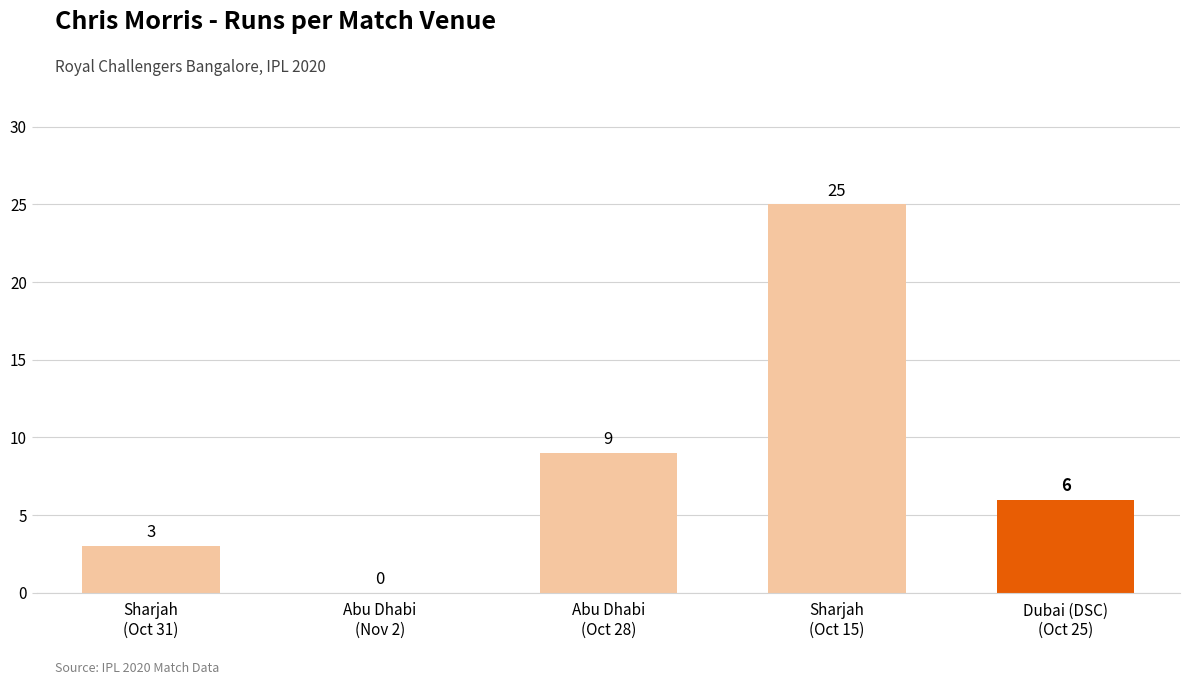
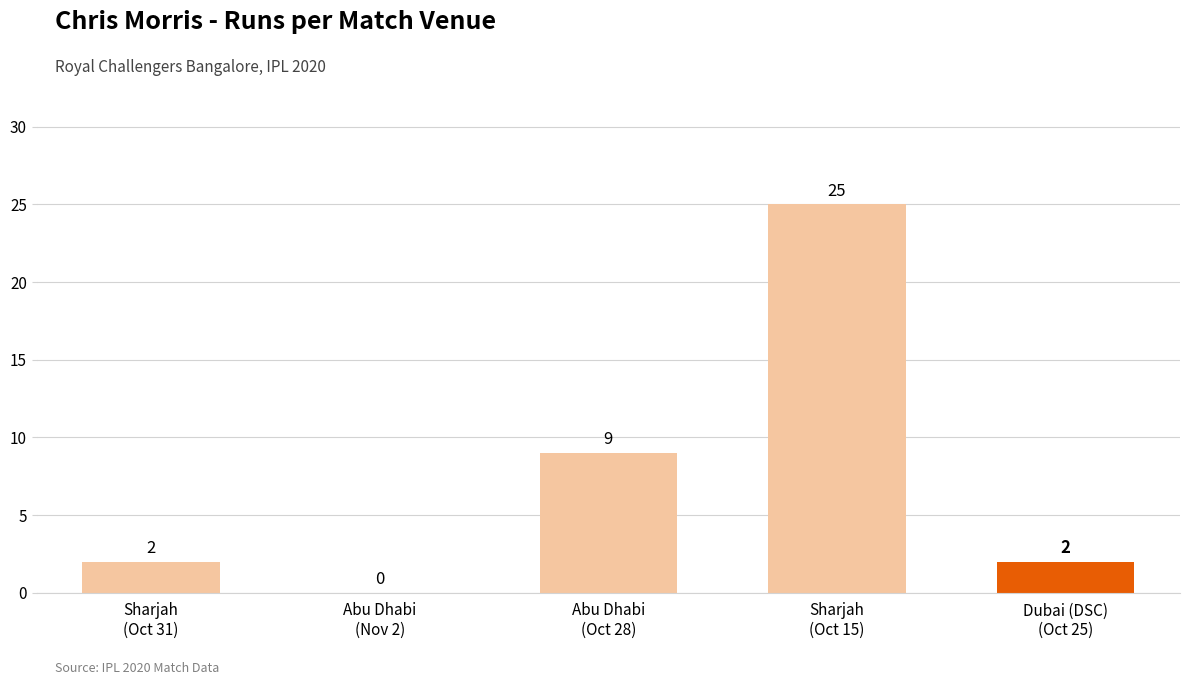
  {
-   "Sharjah (Oct 31)": 3,
+   "Sharjah (Oct 31)": 2,
    "Abu Dhabi (Nov 2)": 0,
    "Abu Dhabi (Oct 28)": 9,
    "Sharjah (Oct 15)": 25,
-   "Dubai (DSC) (Oct 25)": 6
+   "Dubai (DSC) (Oct 25)": 2
  }
